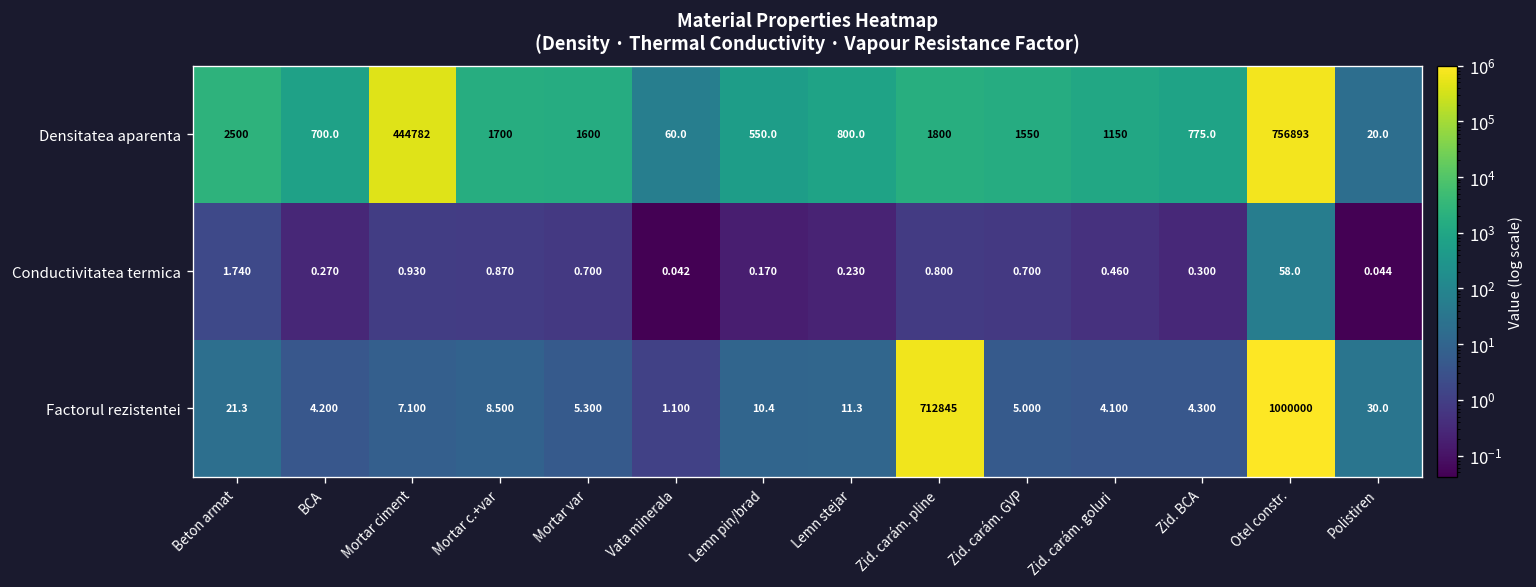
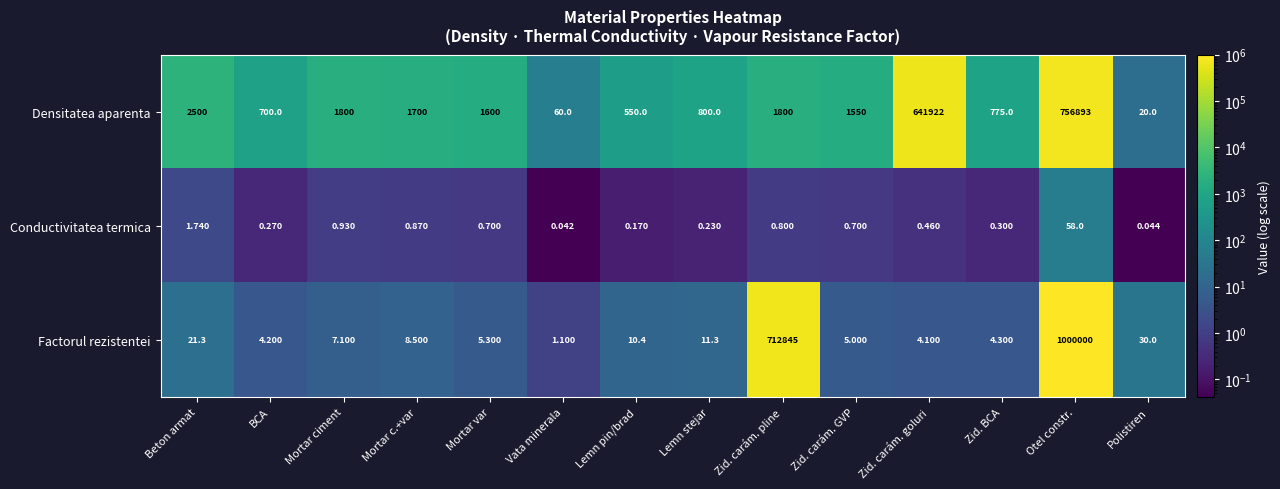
  {
    "Densitatea aparenta": {
      "Beton armat": 2500,
      "BCA": 700.0,
-     "Mortar ciment": 444782,
+     "Mortar ciment": 1800,
      "Mortar c.+var": 1700,
      "Mortar var": 1600,
      "Vata minerala": 60.0,
      "Lemn pin/brad": 550.0,
      "Lemn stejar": 800.0,
      "Zid. carám. pline": 1800,
      "Zid. carám. GVP": 1550,
-     "Zid. carám. goluri": 1150,
+     "Zid. carám. goluri": 641922,
      "Zid. BCA": 775.0,
      "Otel constr.": 756893,
      "Polistiren": 20.0
    },
    "Conductivitatea termica": {
      "Beton armat": 1.740,
      "BCA": 0.270,
      "Mortar ciment": 0.930,
      "Mortar c.+var": 0.870,
      "Mortar var": 0.700,
      "Vata minerala": 0.042,
      "Lemn pin/brad": 0.170,
      "Lemn stejar": 0.230,
      "Zid. carám. pline": 0.800,
      "Zid. carám. GVP": 0.700,
      "Zid. carám. goluri": 0.460,
      "Zid. BCA": 0.300,
      "Otel constr.": 58.0,
      "Polistiren": 0.044
    },
    "Factorul rezistentei": {
      "Beton armat": 21.3,
      "BCA": 4.200,
      "Mortar ciment": 7.100,
      "Mortar c.+var": 8.500,
      "Mortar var": 5.300,
      "Vata minerala": 1.100,
      "Lemn pin/brad": 10.4,
      "Lemn stejar": 11.3,
      "Zid. carám. pline": 712845,
      "Zid. carám. GVP": 5.000,
      "Zid. carám. goluri": 4.100,
      "Zid. BCA": 4.300,
      "Otel constr.": 1000000,
      "Polistiren": 30.0
    }
  }
